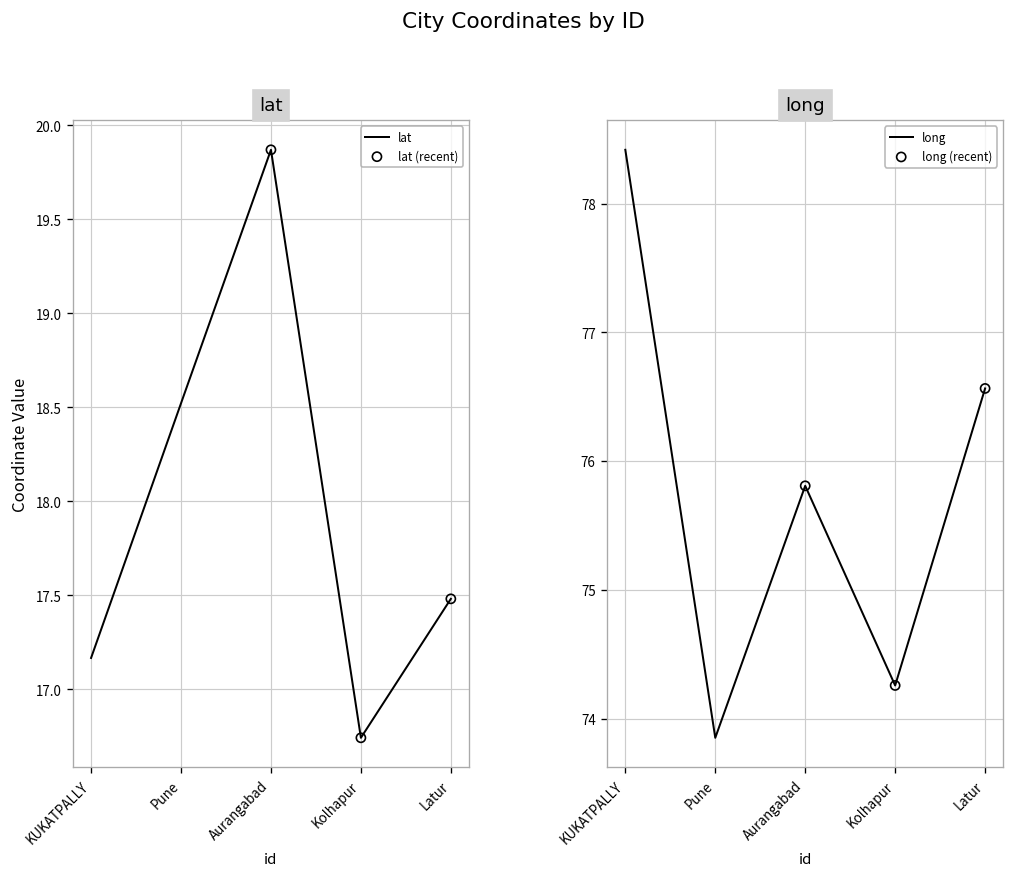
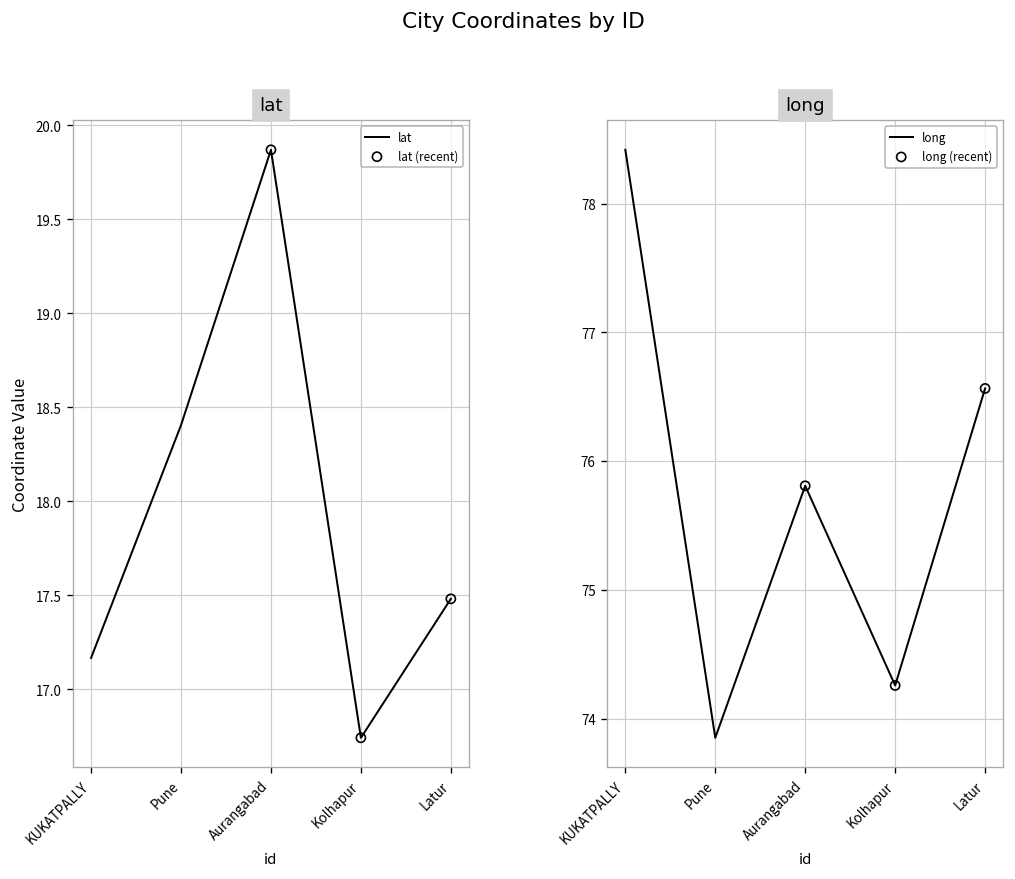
  {
    "lat": {
      "lat": {
        "KUKATPALLY": 17.17,
-       "Pune": 18.52
+       "Pune": 18.40
      }
    },
    "long": {
      "long": {
        "KUKATPALLY": 78.42,
        "Pune": 73.85
      }
    }
  }
